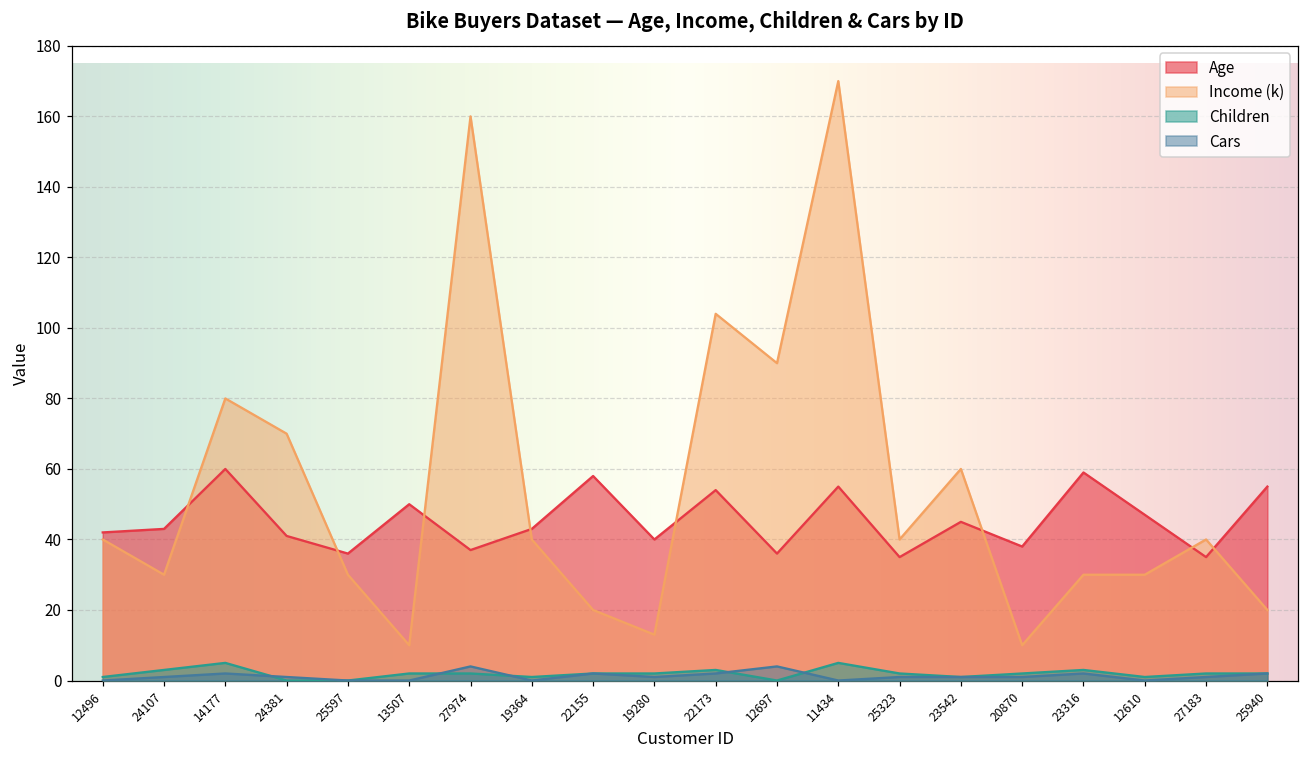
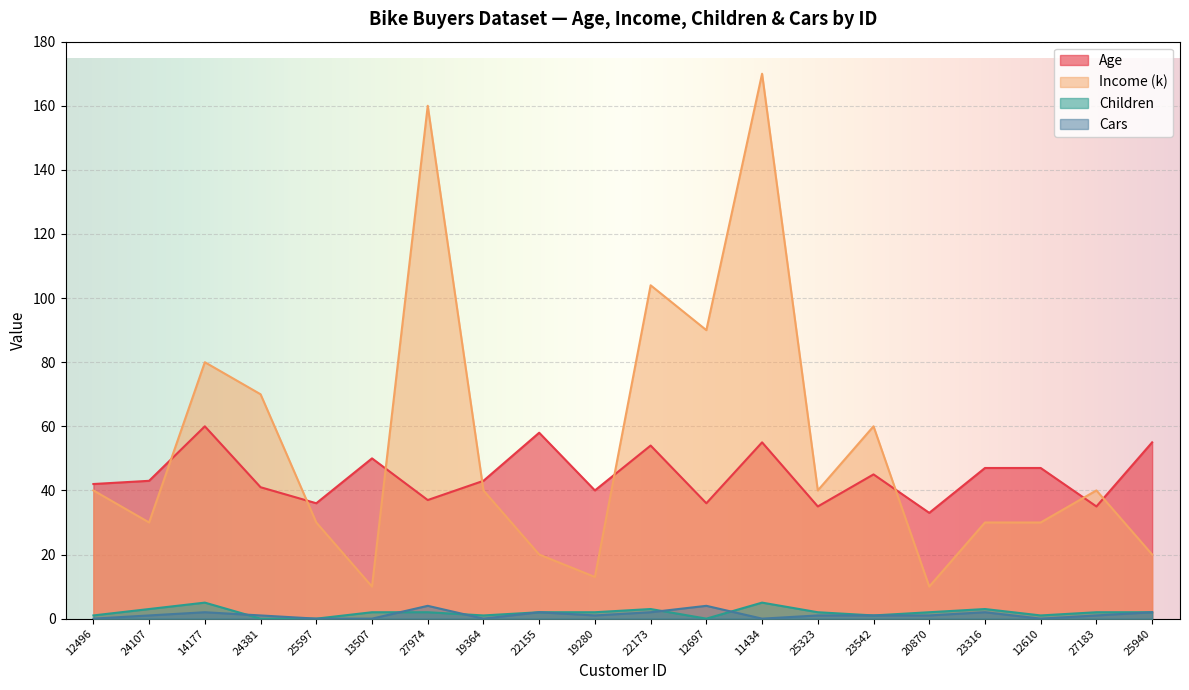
  {
    "Age": {
      "12496": 42,
      "24107": 43,
      "14177": 60,
      "24381": 41,
      "25597": 36,
      "13507": 50,
      "27974": 37,
      "19364": 43,
      "22155": 58,
      "19280": 40,
      "22173": 54,
      "12697": 36,
      "11434": 55,
      "25323": 35,
      "23542": 45,
-     "20870": 38,
-     "23316": 59,
+     "20870": 33,
+     "23316": 47,
      "12610": 47,
      "27183": 35,
      "25940": 55
    },
    "Income (k)": {
      "12496": 40,
      "24107": 30,
      "14177": 80,
      "24381": 70,
      "25597": 30,
      "13507": 10,
      "27974": 160,
      "19364": 40,
      "22155": 20,
      "19280": 13,
      "22173": 104,
      "12697": 90,
      "11434": 170,
      "25323": 40,
      "23542": 60,
      "20870": 10,
      "23316": 30,
      "12610": 30,
      "27183": 40,
      "25940": 20
    }
  }
